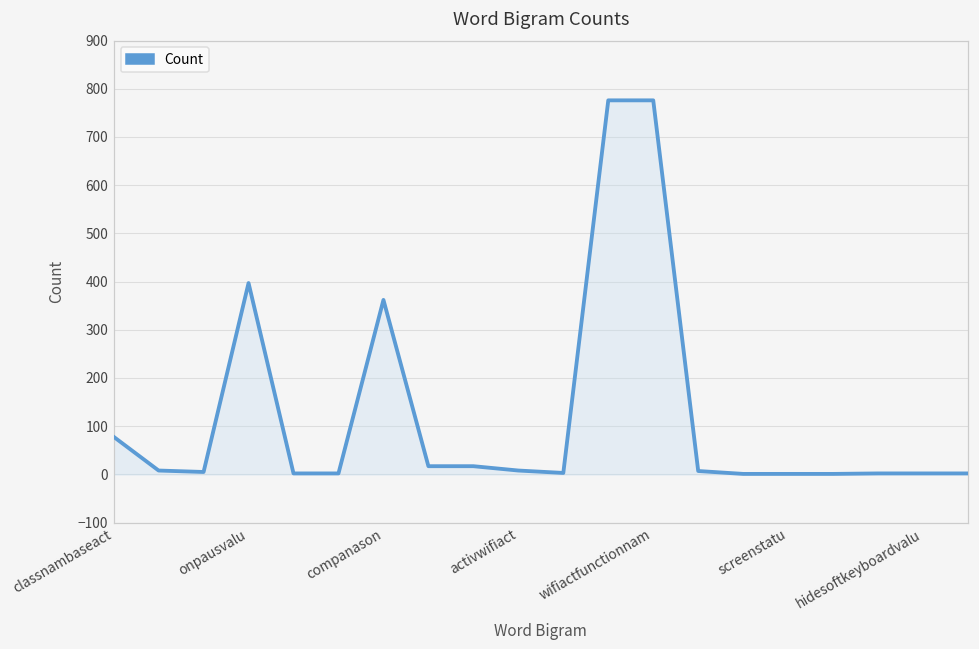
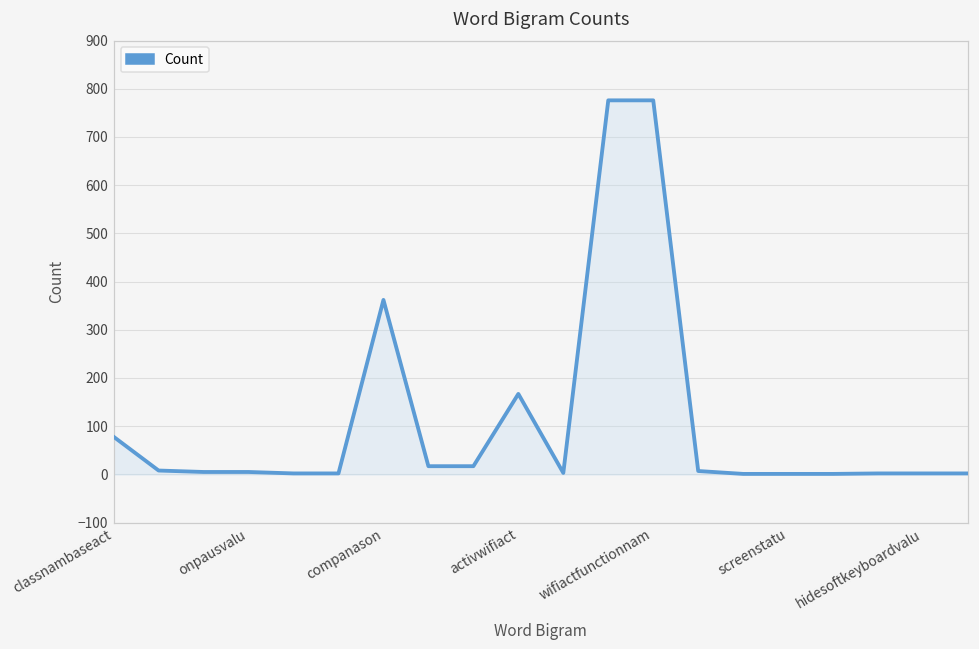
  {
    "classnambaseact": 80,
-   "onpausvalu": 400,
+   "onpausvalu": 10,
    "companason": 360,
-   "activwifiact": 10,
+   "activwifiact": 170,
    "wifiactfunctionnam": 780,
    "screenstatu": 0,
    "hidesoftkeyboardvalu": 0
  }
